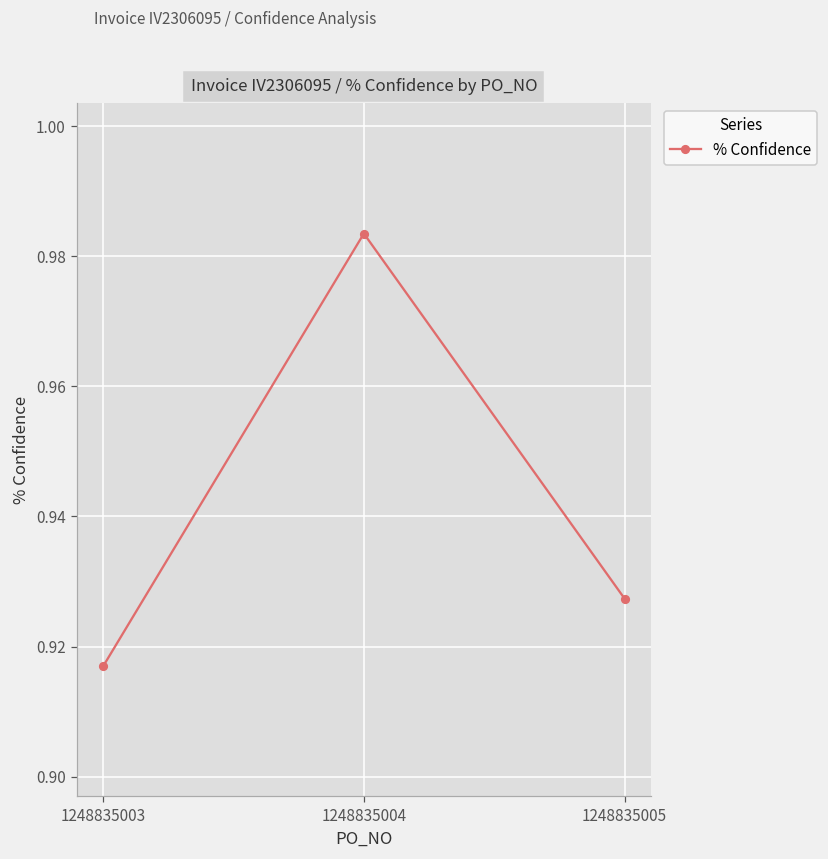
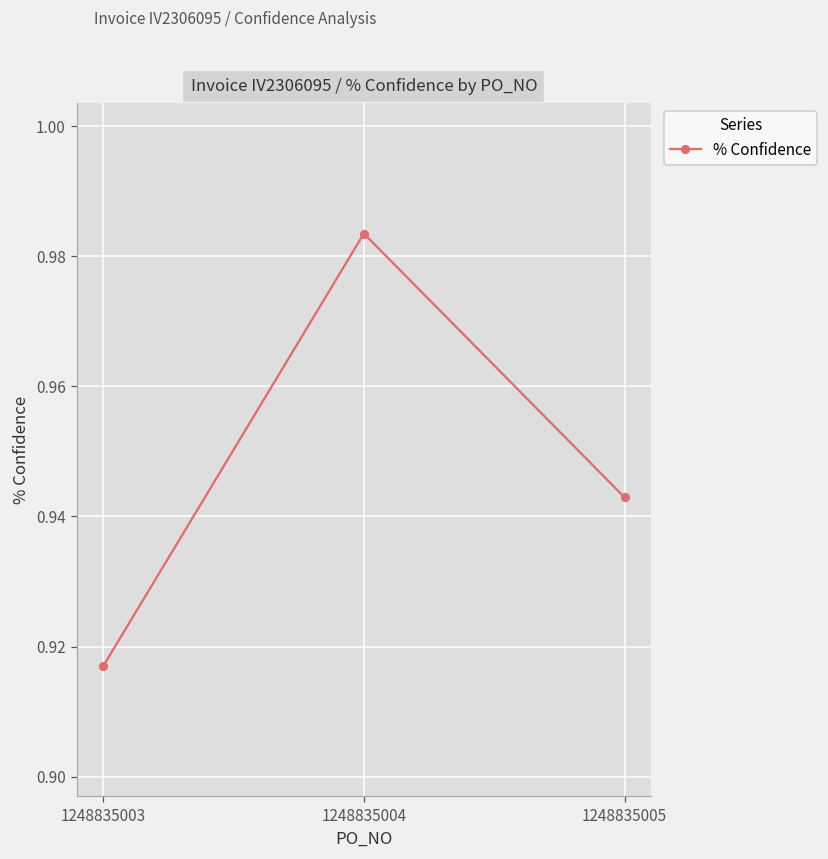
  {
    "1248835003": 0.917,
    "1248835004": 0.983,
-   "1248835005": 0.927
+   "1248835005": 0.943
  }
